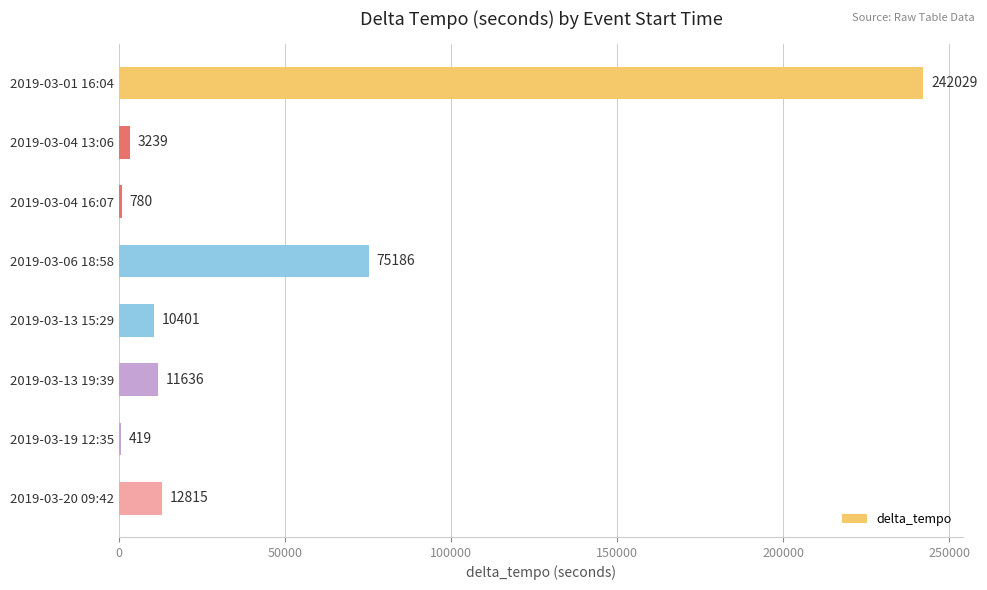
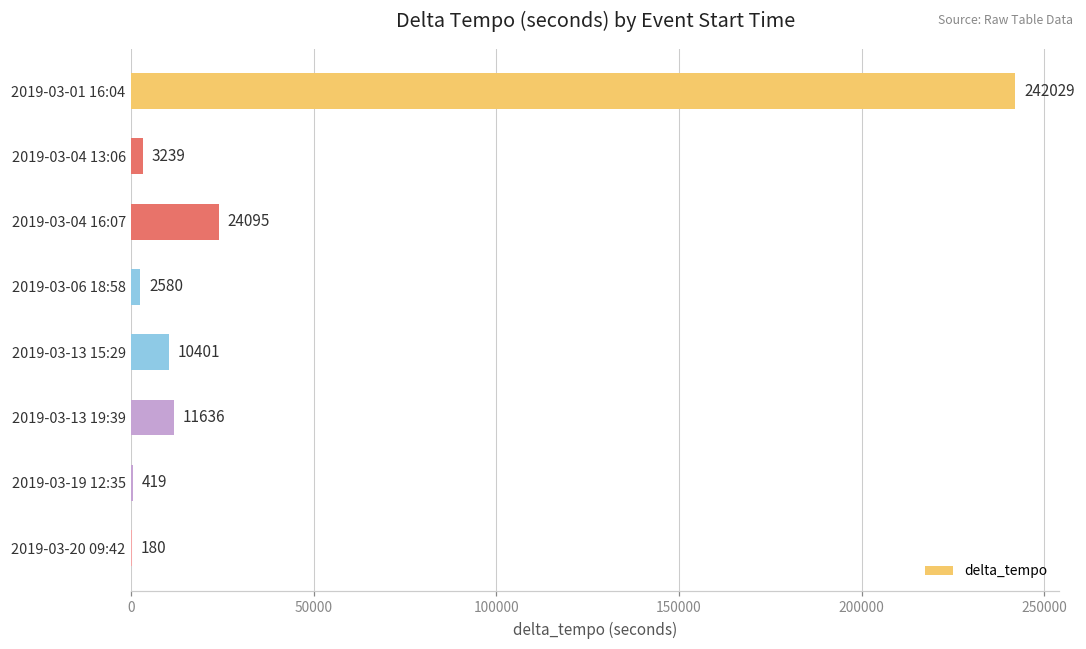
  {
    "2019-03-01 16:04": 242029,
    "2019-03-04 13:06": 3239,
-   "2019-03-04 16:07": 780,
-   "2019-03-06 18:58": 75186,
+   "2019-03-04 16:07": 24095,
+   "2019-03-06 18:58": 2580,
    "2019-03-13 15:29": 10401,
    "2019-03-13 19:39": 11636,
    "2019-03-19 12:35": 419,
-   "2019-03-20 09:42": 12815
+   "2019-03-20 09:42": 180
  }
